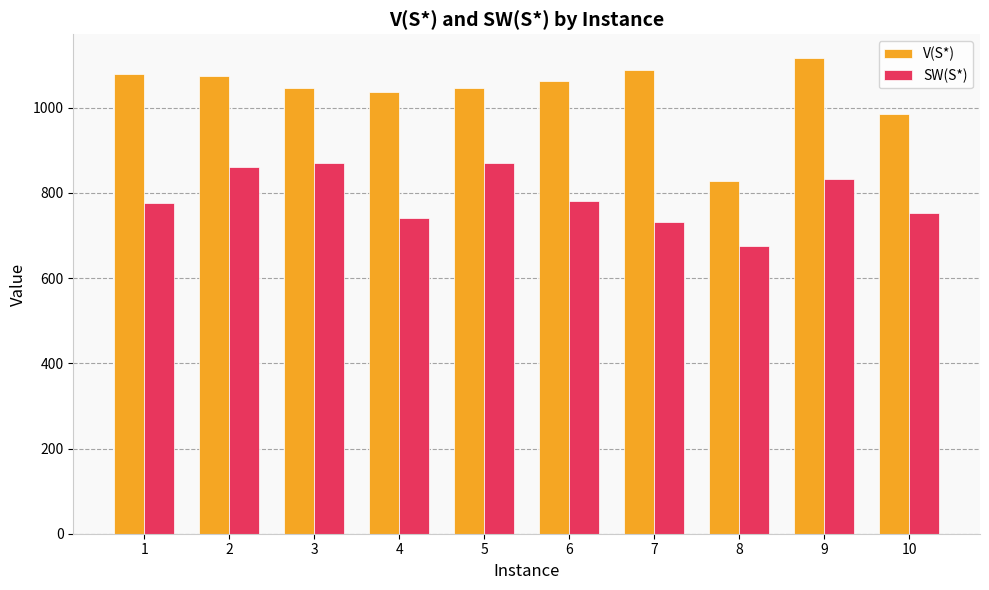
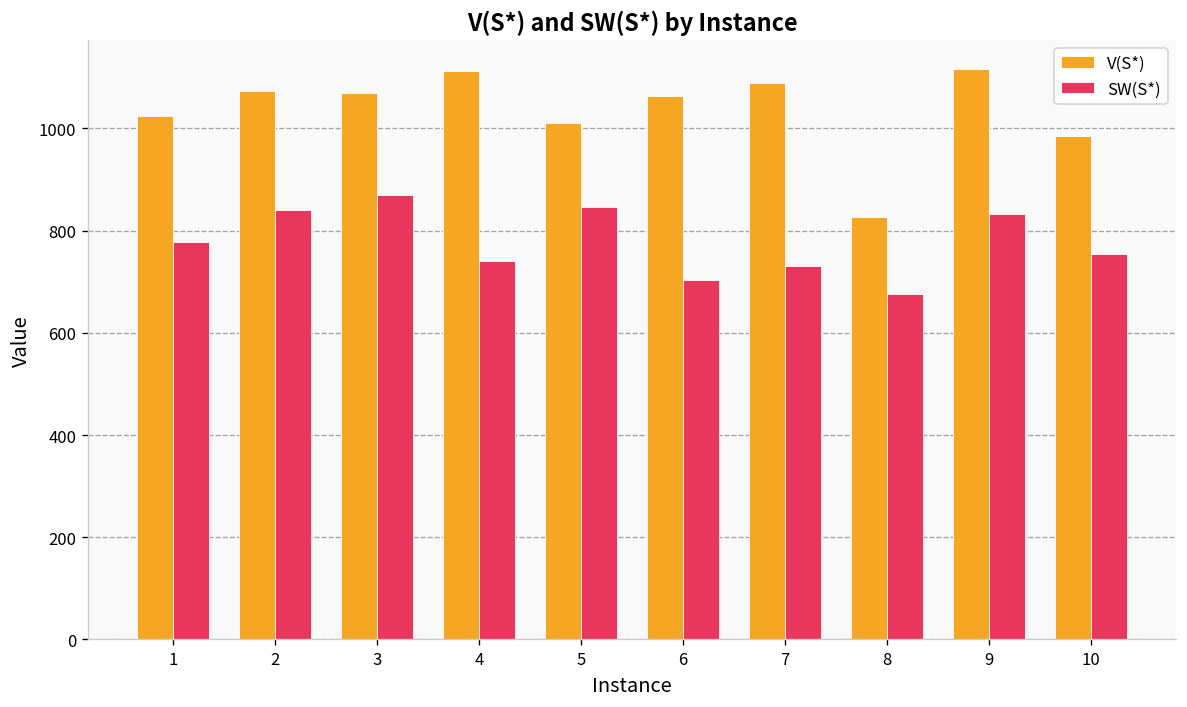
  {
    "V(S*)": {
-     "1": 1080,
+     "1": 1020,
      "2": 1070,
-     "3": 1050,
-     "4": 1040,
-     "5": 1050,
+     "3": 1070,
+     "4": 1110,
+     "5": 1010,
      "6": 1060,
      "7": 1090,
      "8": 830,
      "9": 1120,
      "10": 990
    },
    "SW(S*)": {
      "1": 780,
-     "2": 860,
+     "2": 840,
      "3": 870,
      "4": 740,
-     "5": 870,
-     "6": 780,
+     "5": 850,
+     "6": 700,
      "7": 730,
      "8": 670,
      "9": 830,
      "10": 750
    }
  }
